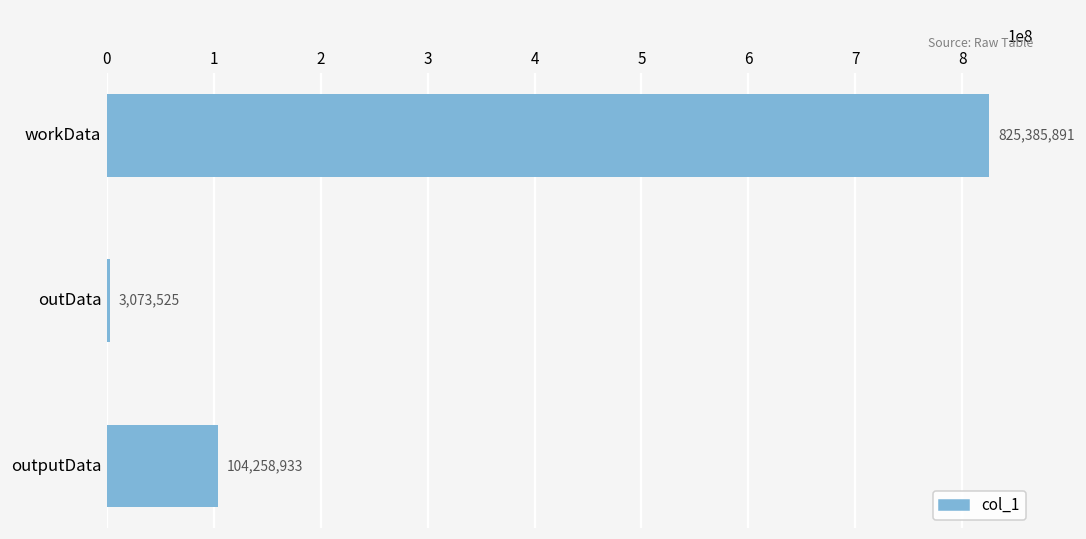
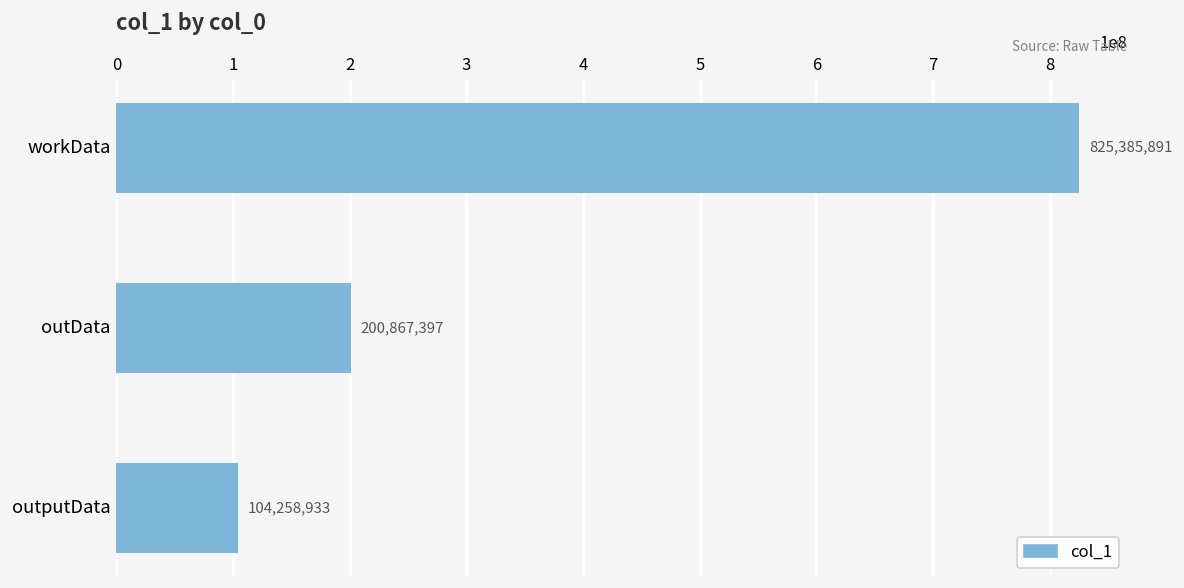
  {
    "workData": "825,385,891",
-   "outData": "3,073,525",
+   "outData": "200,867,397",
    "outputData": "104,258,933"
  }
